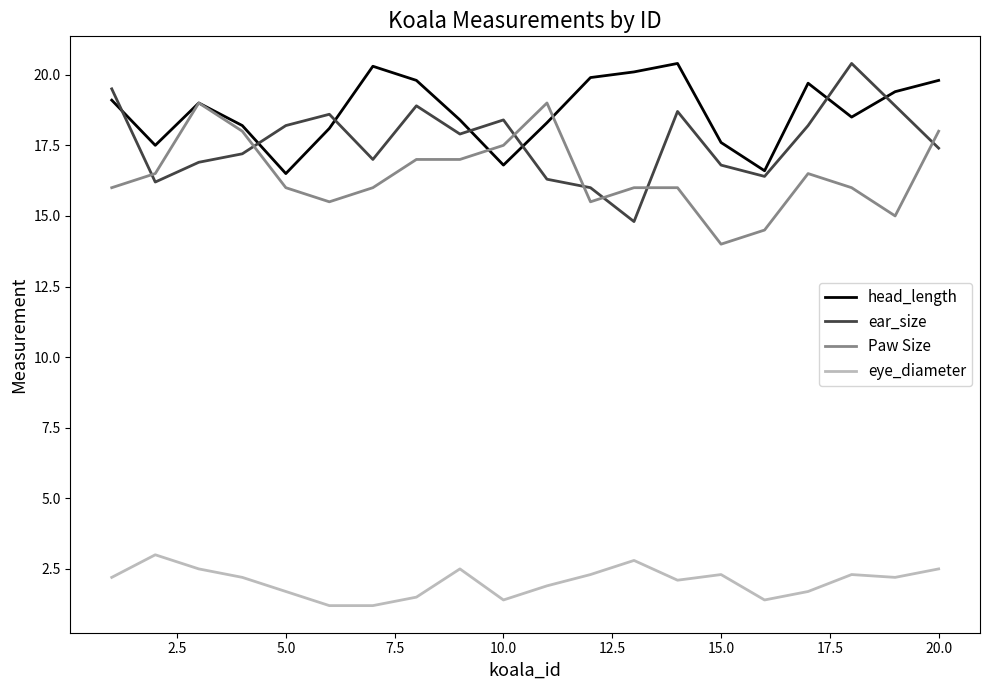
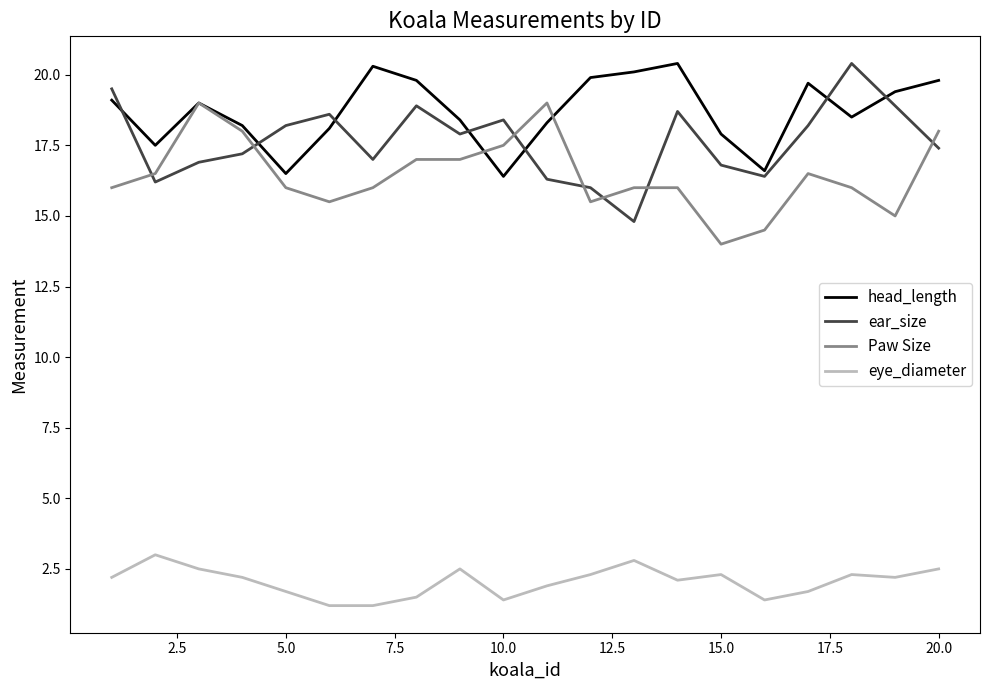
  {
    "head_length": {
      "5.0": 16.5,
-     "10.0": 16.8,
-     "15.0": 17.6,
+     "10.0": 16.4,
+     "15.0": 17.9,
      "20.0": 19.8
    },
    "ear_size": {
      "5.0": 18.2,
      "10.0": 18.4,
      "15.0": 16.8,
      "20.0": 17.4
    },
    "Paw Size": {
      "5.0": 16.0,
      "10.0": 17.5,
      "15.0": 14.0,
      "20.0": 18.0
    },
    "eye_diameter": {
      "5.0": 1.7,
      "10.0": 1.4,
      "15.0": 2.3,
      "20.0": 2.5
    }
  }
